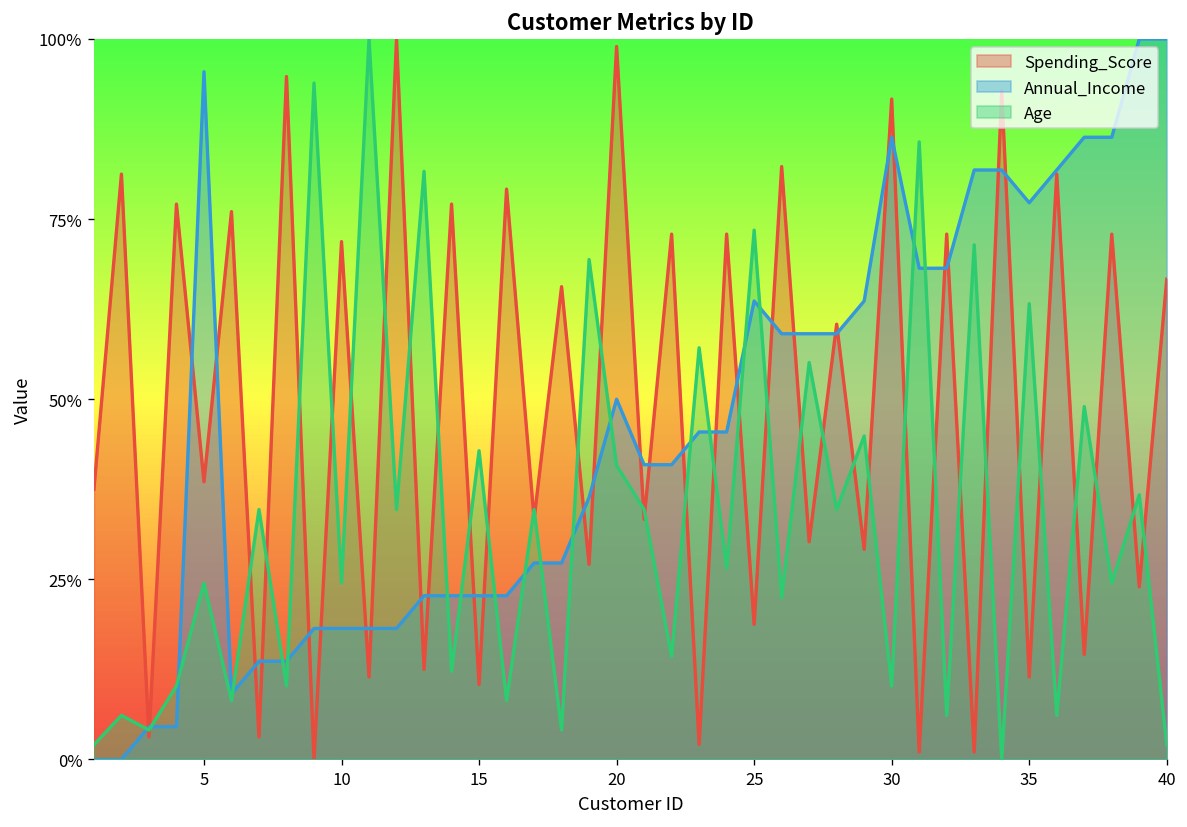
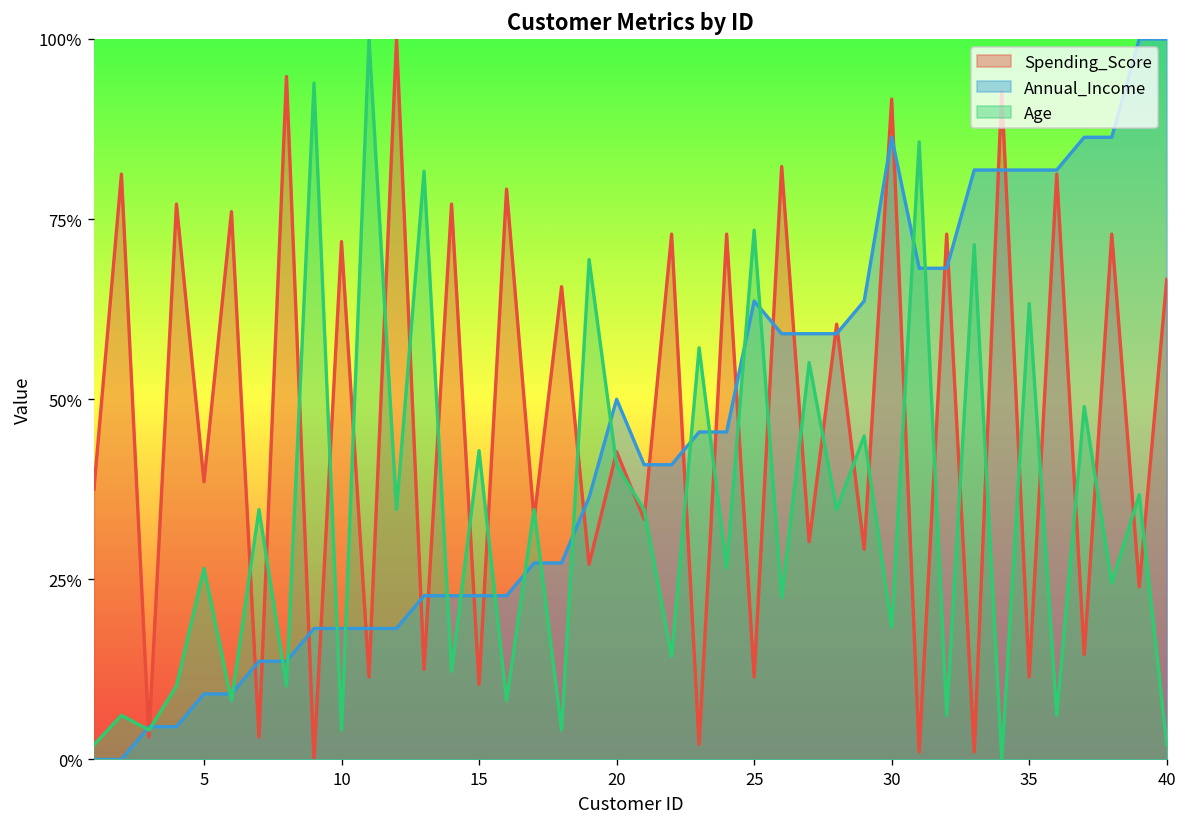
  {
    "Spending_Score": {
      "5": "39%",
      "10": "72%",
      "15": "10%",
-     "20": "99%",
-     "25": "19%",
+     "20": "43%",
+     "25": "11%",
      "30": "92%",
      "35": "11%",
      "40": "67%"
    },
    "Annual_Income": {
-     "5": "95%",
+     "5": "9%",
      "10": "18%",
      "15": "23%",
      "20": "50%",
      "25": "64%",
      "30": "86%",
-     "35": "77%",
+     "35": "82%",
      "40": "100%"
    },
    "Age": {
-     "5": "24%",
-     "10": "24%",
+     "5": "27%",
+     "10": "4%",
      "15": "43%",
      "20": "41%",
      "25": "73%",
-     "30": "10%",
+     "30": "18%",
      "35": "63%",
      "40": "2%"
    }
  }
